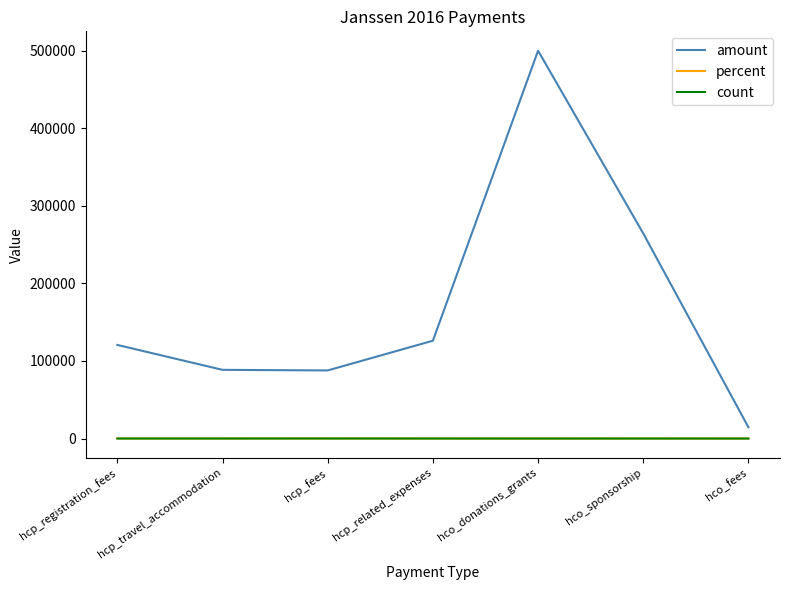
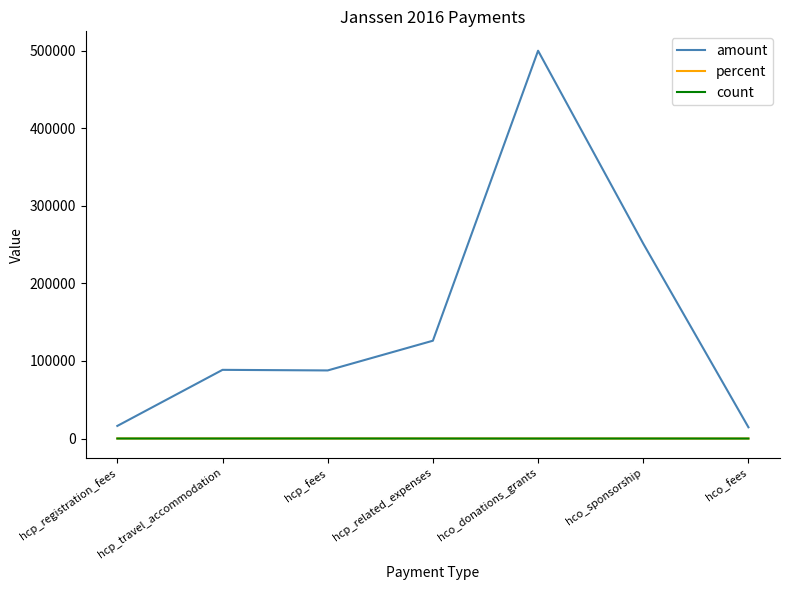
  {
    "amount": {
-     "hcp_registration_fees": 120000,
+     "hcp_registration_fees": 20000,
      "hcp_travel_accommodation": 90000,
      "hcp_fees": 90000,
      "hcp_related_expenses": 130000,
      "hco_donations_grants": 500000,
-     "hco_sponsorship": 260000,
+     "hco_sponsorship": 250000,
      "hco_fees": 10000
    },
    "count": {
      "hcp_registration_fees": 0,
      "hcp_travel_accommodation": 0,
      "hcp_fees": 0,
      "hcp_related_expenses": 0,
      "hco_donations_grants": 0,
      "hco_sponsorship": 0,
      "hco_fees": 0
    }
  }
